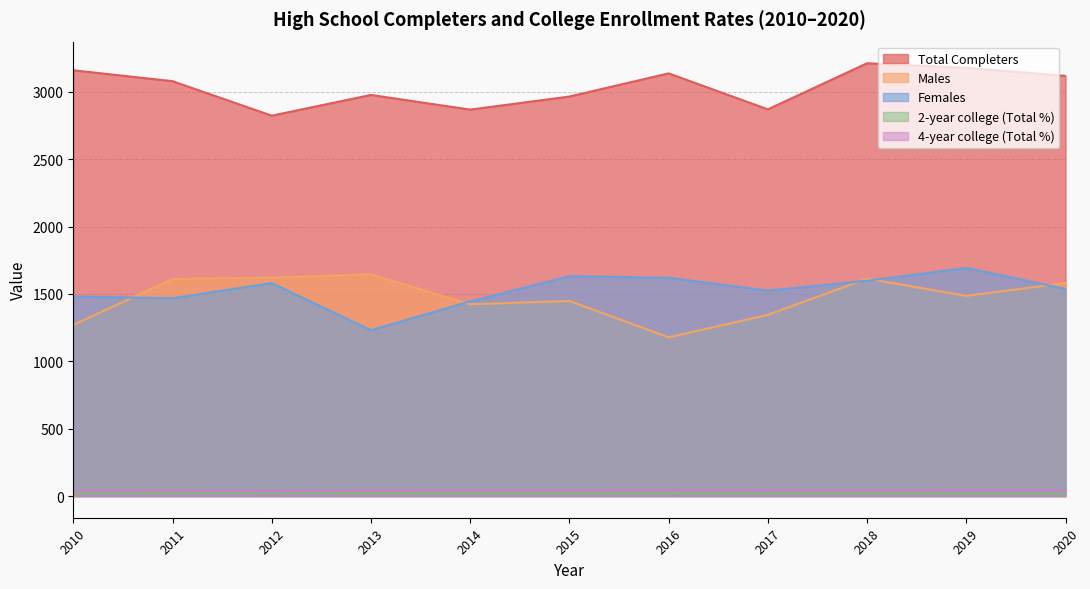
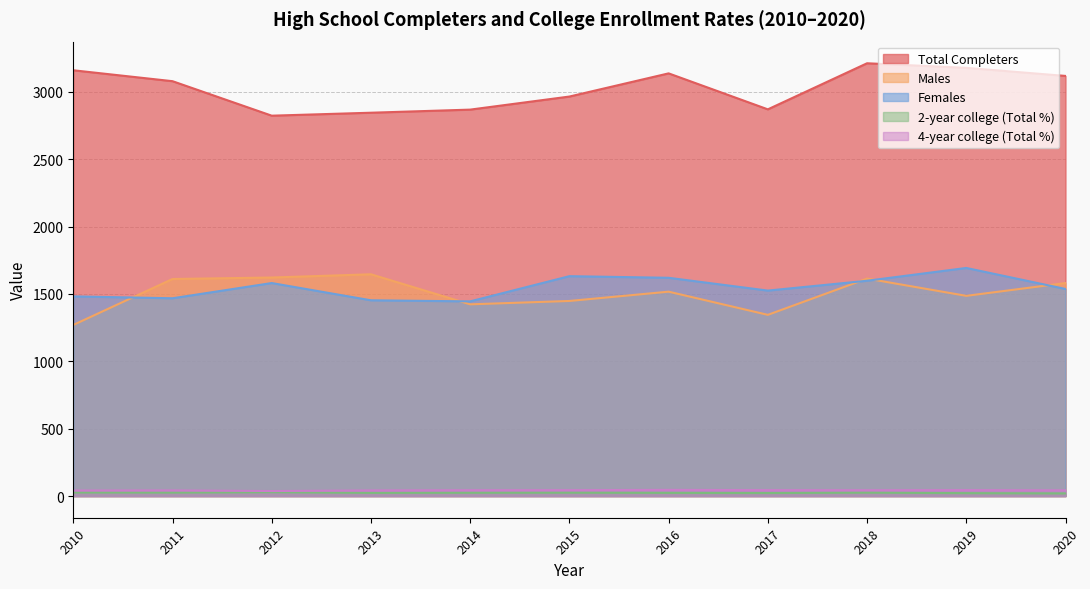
  {
    "Total Completers": {
      "2010": 3160,
      "2011": 3080,
      "2012": 2820,
-     "2013": 2980,
+     "2013": 2850,
      "2014": 2870,
      "2015": 2970,
      "2016": 3140,
      "2017": 2870,
      "2018": 3210,
      "2020": 3120
    },
    "Males": {
      "2010": 1270,
      "2011": 1610,
      "2012": 1620,
      "2013": 1650,
      "2014": 1420,
      "2015": 1450,
-     "2016": 1180,
+     "2016": 1520,
      "2017": 1350,
      "2019": 1490,
      "2020": 1580
    },
    "Females": {
      "2010": 1480,
      "2011": 1470,
      "2012": 1580,
-     "2013": 1230,
+     "2013": 1450,
      "2014": 1450,
      "2015": 1630,
      "2016": 1620,
      "2017": 1530,
      "2019": 1690,
      "2020": 1540
    },
    "2-year college (Total %)": {
      "2014": 20,
      "2016": 20,
      "2017": 20,
      "2019": 20,
      "2020": 20
    },
    "4-year college (Total %)": {
      "2014": 40,
      "2016": 50,
      "2017": 40,
      "2019": 40,
      "2020": 40
    }
  }
